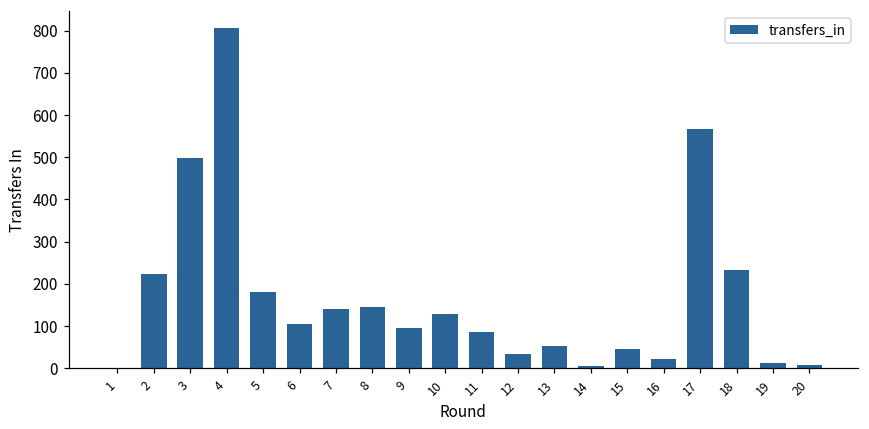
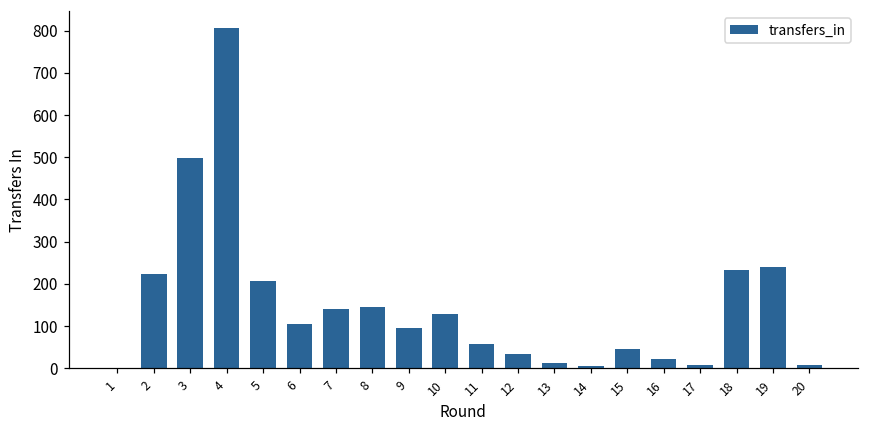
  {
    "1": 0,
    "2": 220,
    "3": 500,
    "4": 810,
-   "5": 180,
+   "5": 210,
    "6": 110,
    "7": 140,
    "8": 150,
    "9": 100,
    "10": 130,
-   "11": 90,
+   "11": 60,
    "12": 30,
-   "13": 50,
+   "13": 10,
    "15": 50,
    "16": 20,
-   "17": 570,
+   "17": 10,
    "18": 230,
-   "19": 10,
+   "19": 240,
    "20": 10
  }
